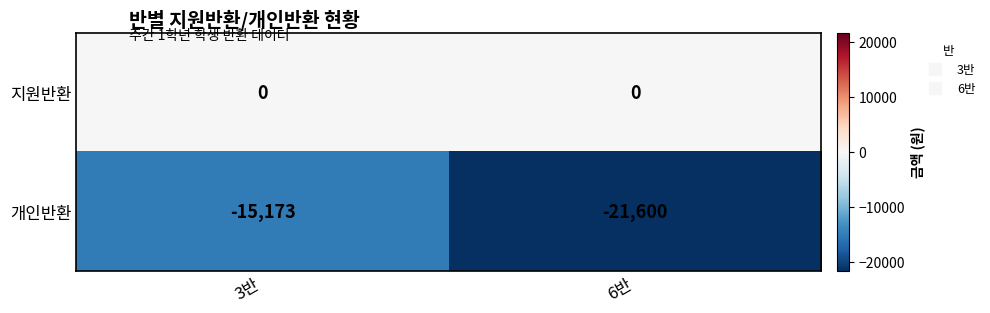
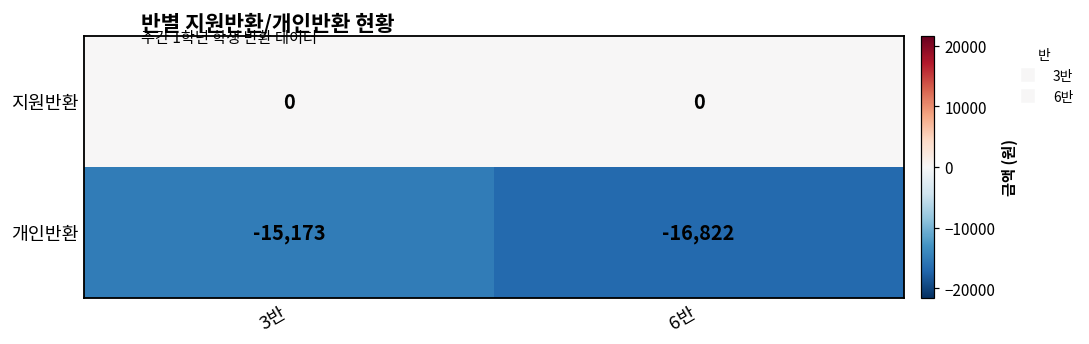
  {
    "지원반환": {
      "3반": "0",
      "6반": "0"
    },
    "개인반환": {
      "3반": "-15,173",
-     "6반": "-21,600"
+     "6반": "-16,822"
    }
  }
